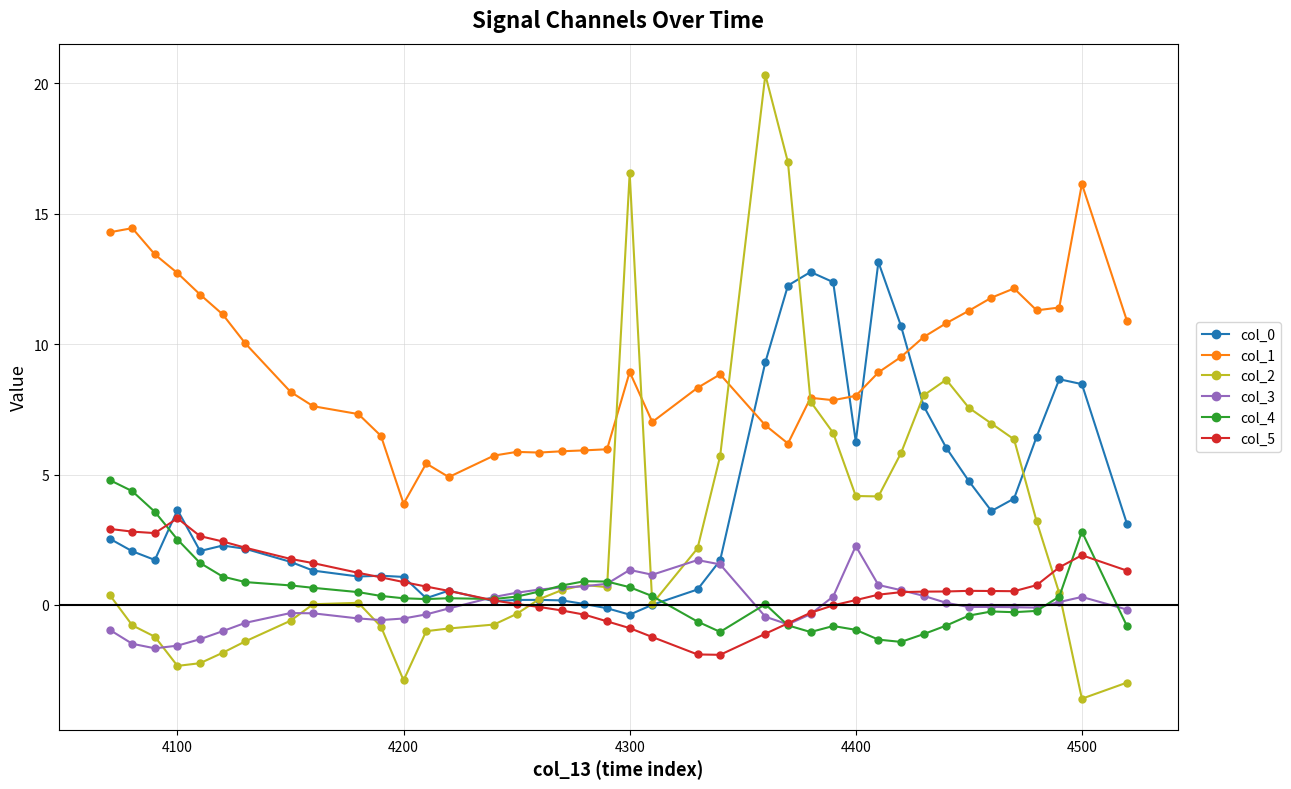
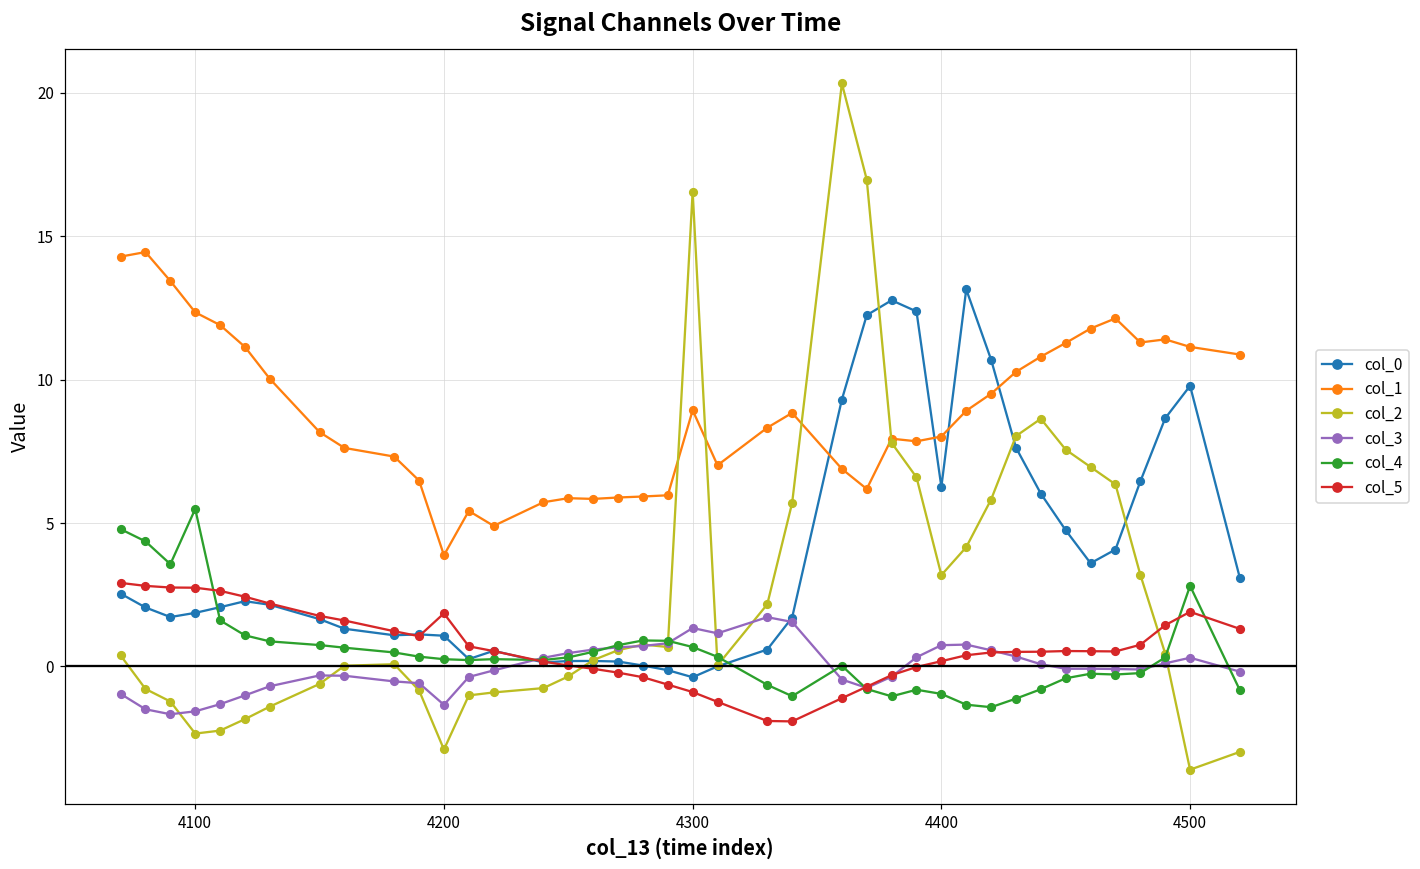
  {
    "col_0": {
-     "4100": 3.6,
+     "4100": 1.9,
      "4200": 1.1,
      "4300": -0.4,
      "4400": 6.3,
-     "4500": 8.5
+     "4500": 9.8
    },
    "col_1": {
-     "4100": 12.7,
+     "4100": 12.3,
      "4200": 3.9,
      "4300": 8.9,
      "4400": 8.0,
-     "4500": 16.1
+     "4500": 11.1
    },
    "col_2": {
      "4100": -2.3,
      "4200": -2.9,
      "4300": 16.6,
-     "4400": 4.2,
+     "4400": 3.2,
      "4500": -3.6
    },
    "col_3": {
      "4100": -1.6,
-     "4200": -0.5,
+     "4200": -1.3,
      "4300": 1.3,
-     "4400": 2.3,
+     "4400": 0.7,
      "4500": 0.3
    },
    "col_4": {
-     "4100": 2.5,
+     "4100": 5.5,
      "4200": 0.3,
      "4300": 0.7,
      "4400": -1.0,
      "4500": 2.8
    },
    "col_5": {
-     "4100": 3.3,
-     "4200": 0.9,
+     "4100": 2.7,
+     "4200": 1.9,
      "4300": -0.9,
      "4400": 0.2,
      "4500": 1.9
    }
  }
